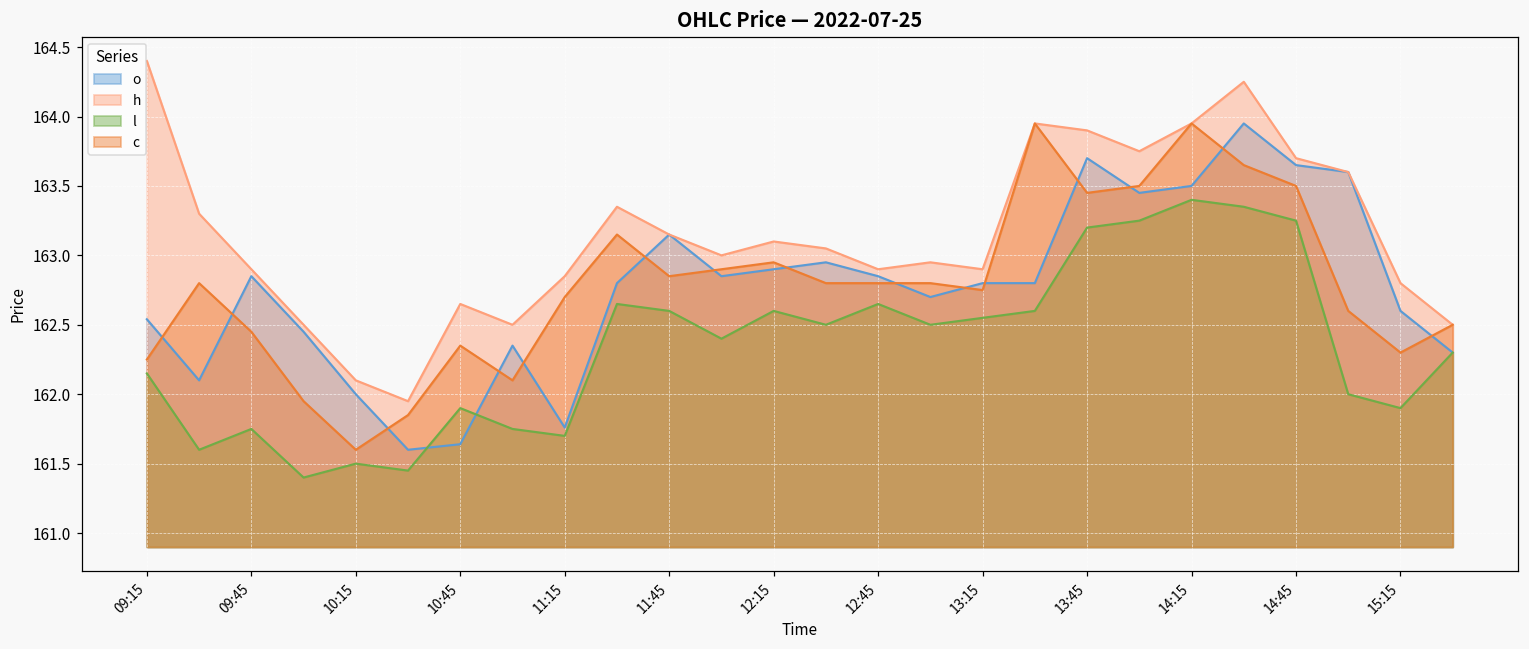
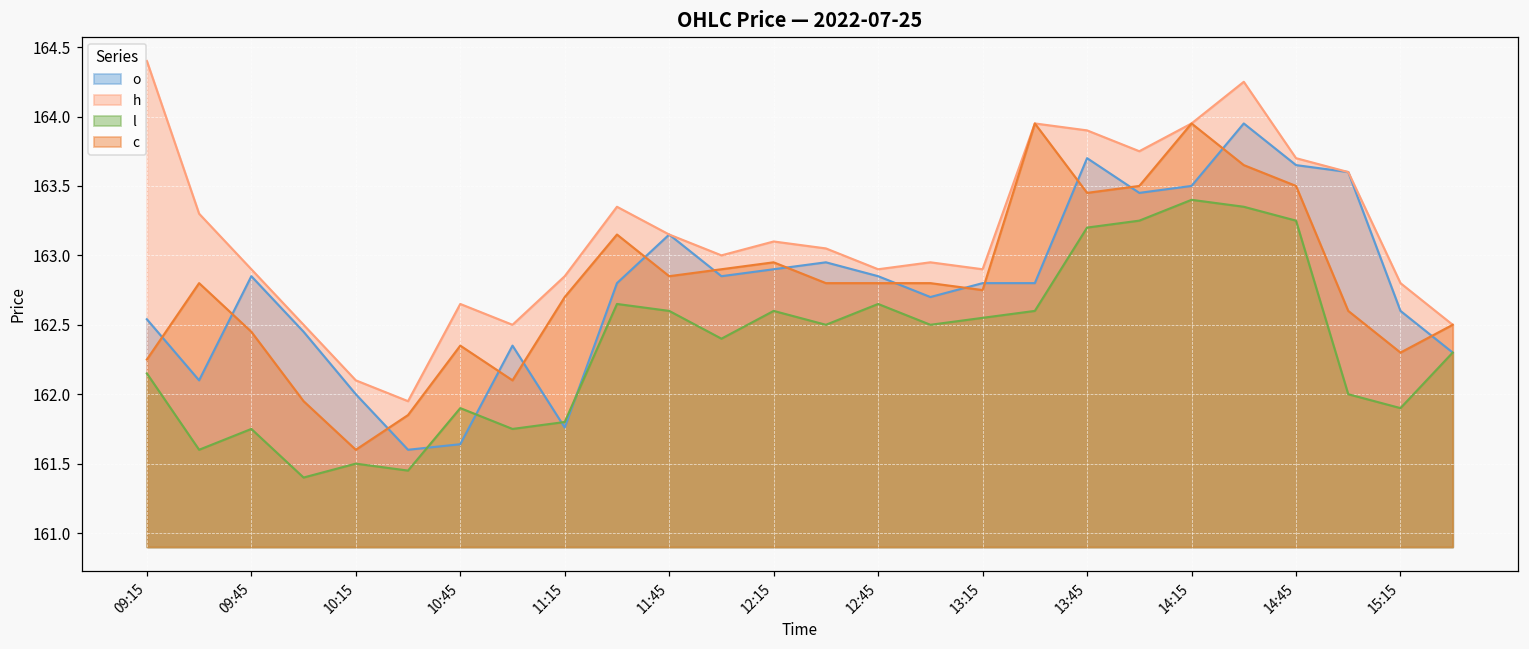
  {
    "o": {
      "09:15": 162.54,
      "09:45": 162.85,
      "10:15": 162.0,
      "10:45": 161.64,
      "11:15": 161.76,
      "12:15": 162.9,
      "12:45": 162.85,
      "13:15": 162.8,
      "13:45": 163.7,
      "14:15": 163.5,
      "14:45": 163.65,
      "15:15": 162.6
    },
    "l": {
      "09:15": 162.15,
      "09:45": 161.75,
      "10:15": 161.5,
      "10:45": 161.9,
-     "11:15": 161.7,
+     "11:15": 161.8,
      "11:45": 162.6,
      "12:15": 162.6,
      "12:45": 162.65,
      "13:15": 162.55,
      "13:45": 163.2,
      "14:15": 163.4,
      "14:45": 163.25,
      "15:15": 161.9
    }
  }
